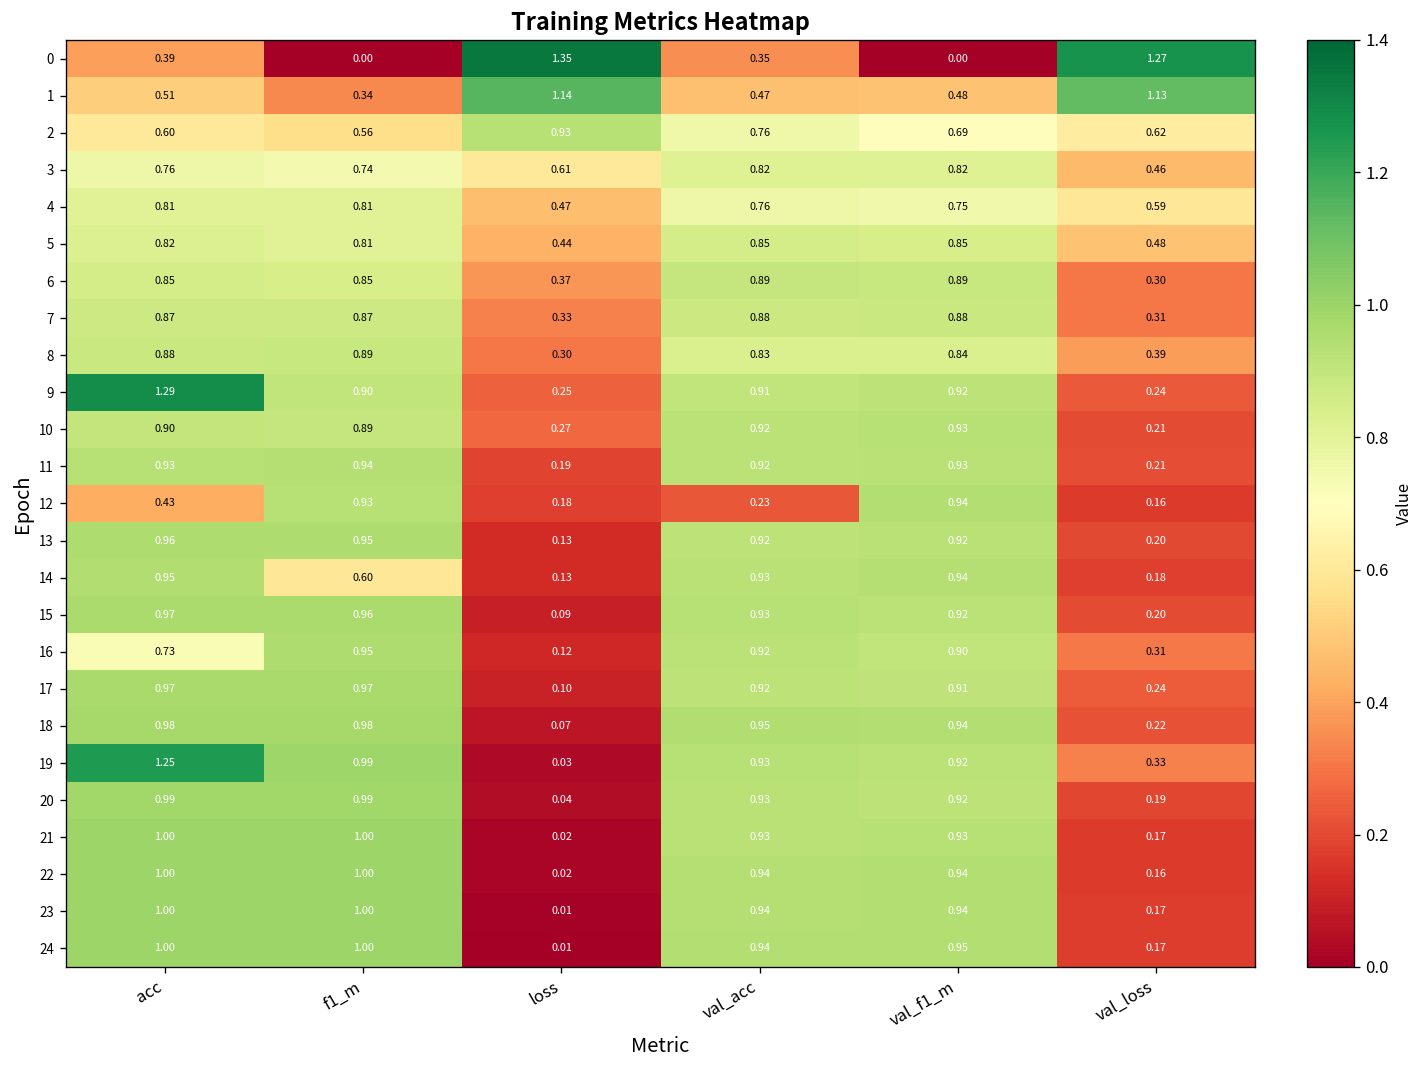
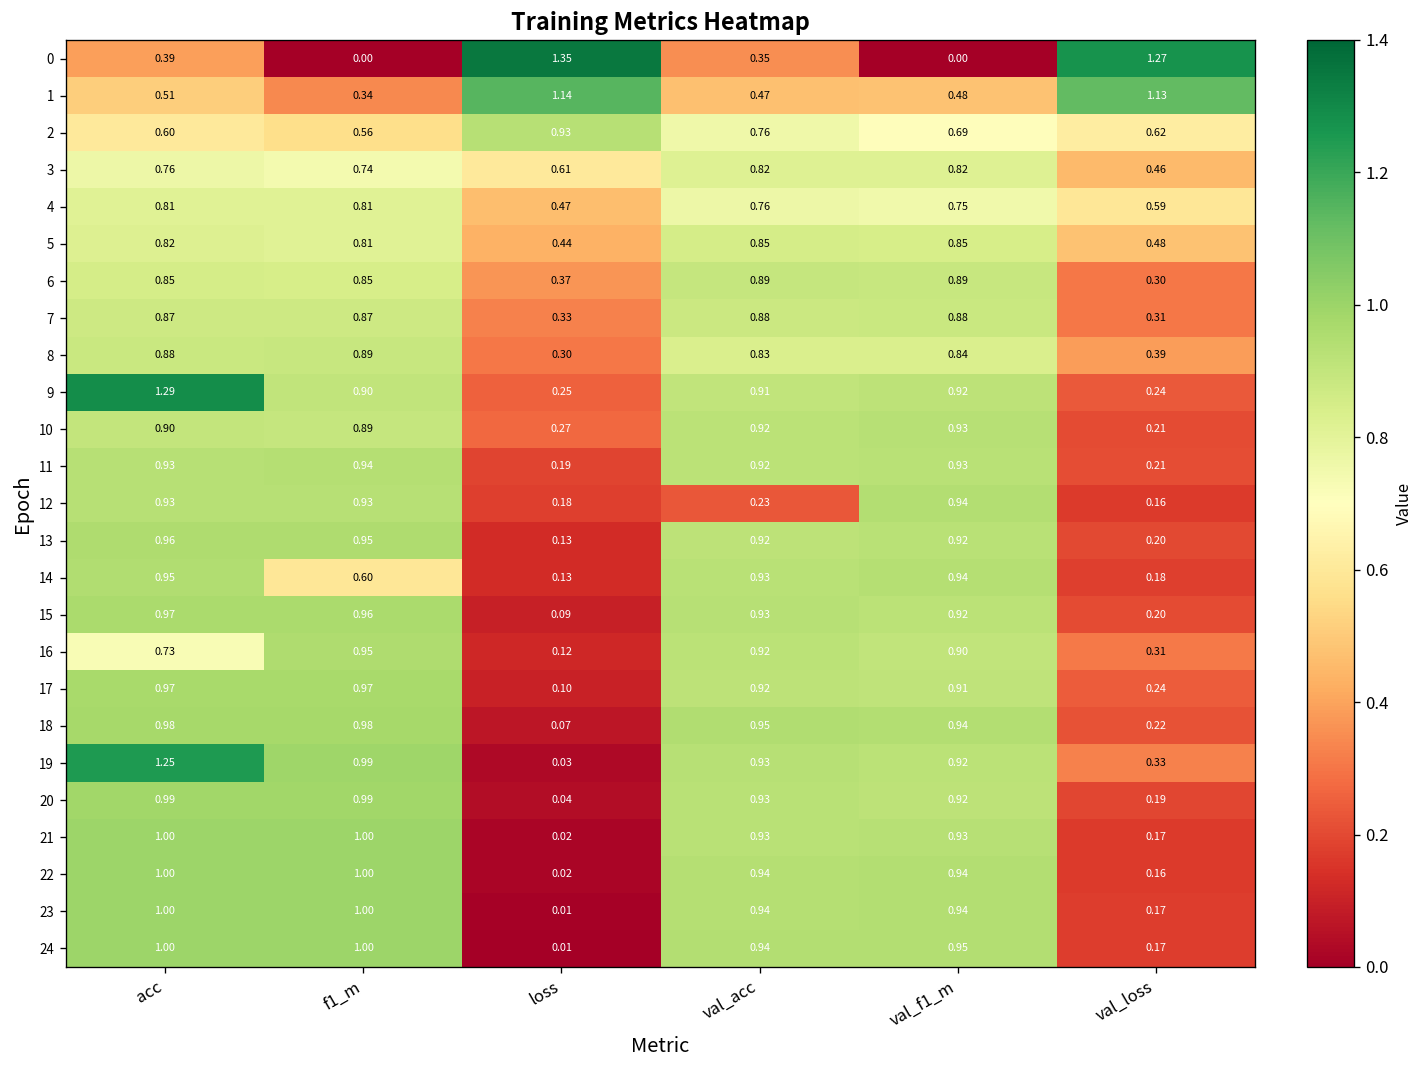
  {
    "0": {
      "acc": 0.39,
      "f1_m": 0.00,
      "loss": 1.35,
      "val_acc": 0.35,
      "val_f1_m": 0.00,
      "val_loss": 1.27
    },
    "1": {
      "acc": 0.51,
      "f1_m": 0.34,
      "loss": 1.14,
      "val_acc": 0.47,
      "val_f1_m": 0.48,
      "val_loss": 1.13
    },
    "2": {
      "acc": 0.60,
      "f1_m": 0.56,
      "loss": 0.93,
      "val_acc": 0.76,
      "val_f1_m": 0.69,
      "val_loss": 0.62
    },
    "3": {
      "acc": 0.76,
      "f1_m": 0.74,
      "loss": 0.61,
      "val_acc": 0.82,
      "val_f1_m": 0.82,
      "val_loss": 0.46
    },
    "4": {
      "acc": 0.81,
      "f1_m": 0.81,
      "loss": 0.47,
      "val_acc": 0.76,
      "val_f1_m": 0.75,
      "val_loss": 0.59
    },
    "5": {
      "acc": 0.82,
      "f1_m": 0.81,
      "loss": 0.44,
      "val_acc": 0.85,
      "val_f1_m": 0.85,
      "val_loss": 0.48
    },
    "6": {
      "acc": 0.85,
      "f1_m": 0.85,
      "loss": 0.37,
      "val_acc": 0.89,
      "val_f1_m": 0.89,
      "val_loss": 0.30
    },
    "7": {
      "acc": 0.87,
      "f1_m": 0.87,
      "loss": 0.33,
      "val_acc": 0.88,
      "val_f1_m": 0.88,
      "val_loss": 0.31
    },
    "8": {
      "acc": 0.88,
      "f1_m": 0.89,
      "loss": 0.30,
      "val_acc": 0.83,
      "val_f1_m": 0.84,
      "val_loss": 0.39
    },
    "9": {
      "acc": 1.29,
      "f1_m": 0.90,
      "loss": 0.25,
      "val_acc": 0.91,
      "val_f1_m": 0.92,
      "val_loss": 0.24
    },
    "10": {
      "acc": 0.90,
      "f1_m": 0.89,
      "loss": 0.27,
      "val_acc": 0.92,
      "val_f1_m": 0.93,
      "val_loss": 0.21
    },
    "11": {
      "acc": 0.93,
      "f1_m": 0.94,
      "loss": 0.19,
      "val_acc": 0.92,
      "val_f1_m": 0.93,
      "val_loss": 0.21
    },
    "12": {
-     "acc": 0.43,
+     "acc": 0.93,
      "f1_m": 0.93,
      "loss": 0.18,
      "val_acc": 0.23,
      "val_f1_m": 0.94,
      "val_loss": 0.16
    },
    "13": {
      "acc": 0.96,
      "f1_m": 0.95,
      "loss": 0.13,
      "val_acc": 0.92,
      "val_f1_m": 0.92,
      "val_loss": 0.20
    },
    "14": {
      "acc": 0.95,
      "f1_m": 0.60,
      "loss": 0.13,
      "val_acc": 0.93,
      "val_f1_m": 0.94,
      "val_loss": 0.18
    },
    "15": {
      "acc": 0.97,
      "f1_m": 0.96,
      "loss": 0.09,
      "val_acc": 0.93,
      "val_f1_m": 0.92,
      "val_loss": 0.20
    },
    "16": {
      "acc": 0.73,
      "f1_m": 0.95,
      "loss": 0.12,
      "val_acc": 0.92,
      "val_f1_m": 0.90,
      "val_loss": 0.31
    },
    "17": {
      "acc": 0.97,
      "f1_m": 0.97,
      "loss": 0.10,
      "val_acc": 0.92,
      "val_f1_m": 0.91,
      "val_loss": 0.24
    },
    "18": {
      "acc": 0.98,
      "f1_m": 0.98,
      "loss": 0.07,
      "val_acc": 0.95,
      "val_f1_m": 0.94,
      "val_loss": 0.22
    },
    "19": {
      "acc": 1.25,
      "f1_m": 0.99,
      "loss": 0.03,
      "val_acc": 0.93,
      "val_f1_m": 0.92,
      "val_loss": 0.33
    },
    "20": {
      "acc": 0.99,
      "f1_m": 0.99,
      "loss": 0.04,
      "val_acc": 0.93,
      "val_f1_m": 0.92,
      "val_loss": 0.19
    },
    "21": {
      "acc": 1.00,
      "f1_m": 1.00,
      "loss": 0.02,
      "val_acc": 0.93,
      "val_f1_m": 0.93,
      "val_loss": 0.17
    },
    "22": {
      "acc": 1.00,
      "f1_m": 1.00,
      "loss": 0.02,
      "val_acc": 0.94,
      "val_f1_m": 0.94,
      "val_loss": 0.16
    },
    "23": {
      "acc": 1.00,
      "f1_m": 1.00,
      "loss": 0.01,
      "val_acc": 0.94,
      "val_f1_m": 0.94,
      "val_loss": 0.17
    },
    "24": {
      "acc": 1.00,
      "f1_m": 1.00,
      "loss": 0.01,
      "val_acc": 0.94,
      "val_f1_m": 0.95,
      "val_loss": 0.17
    }
  }
